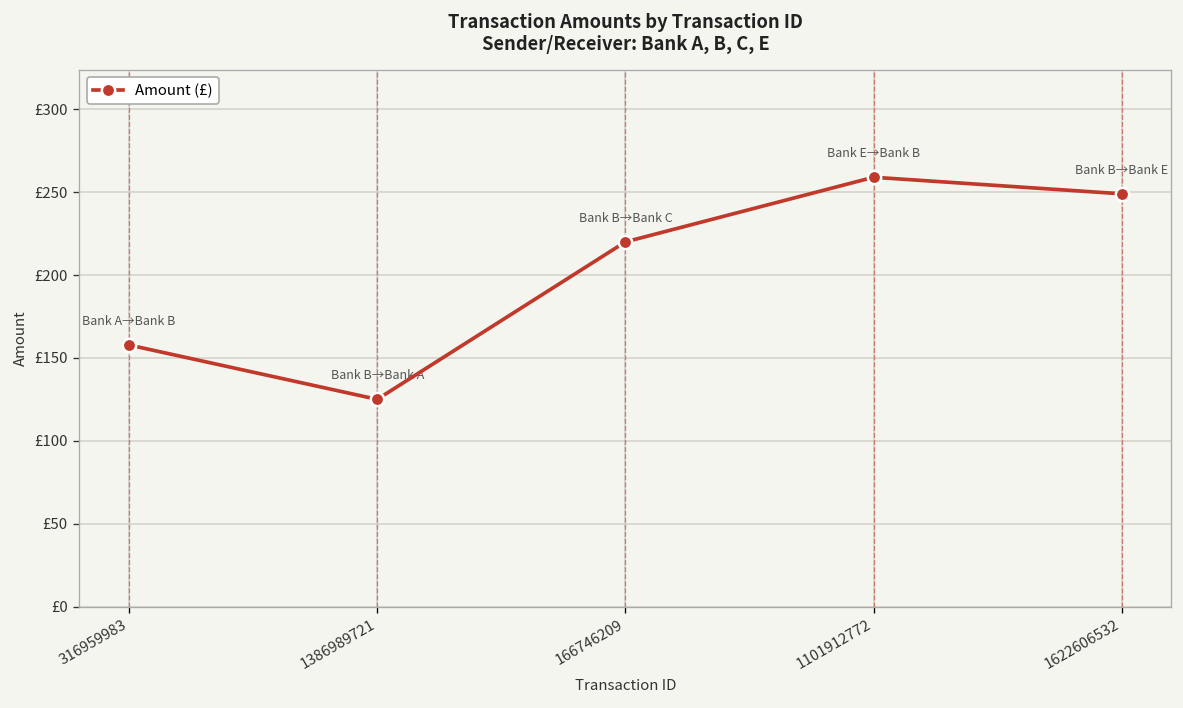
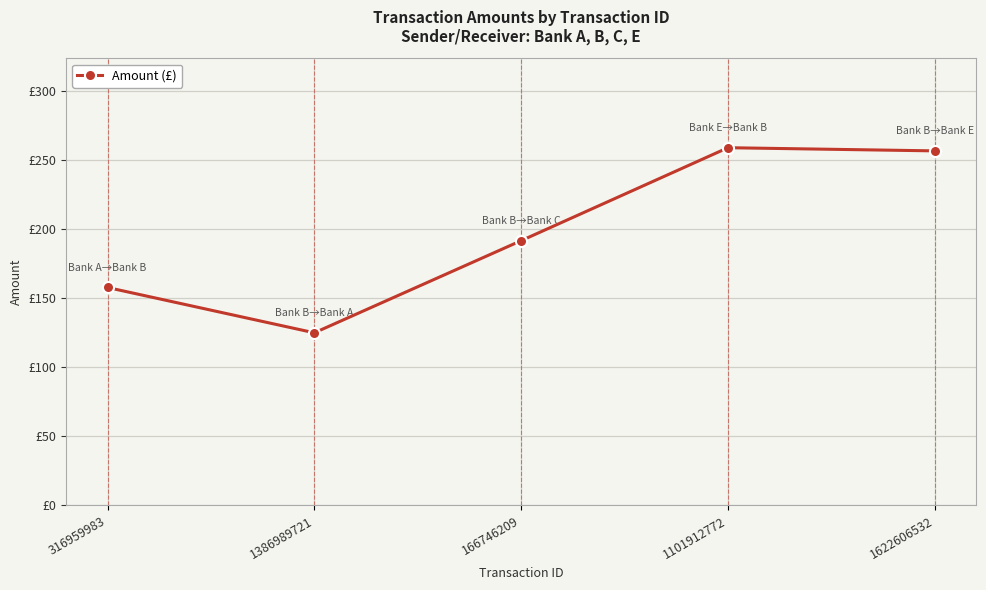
  {
    "316959983": "£158",
    "1386989721": "£125",
-   "166746209": "£220",
+   "166746209": "£192",
    "1101912772": "£259",
-   "1622606532": "£249"
+   "1622606532": "£257"
  }
